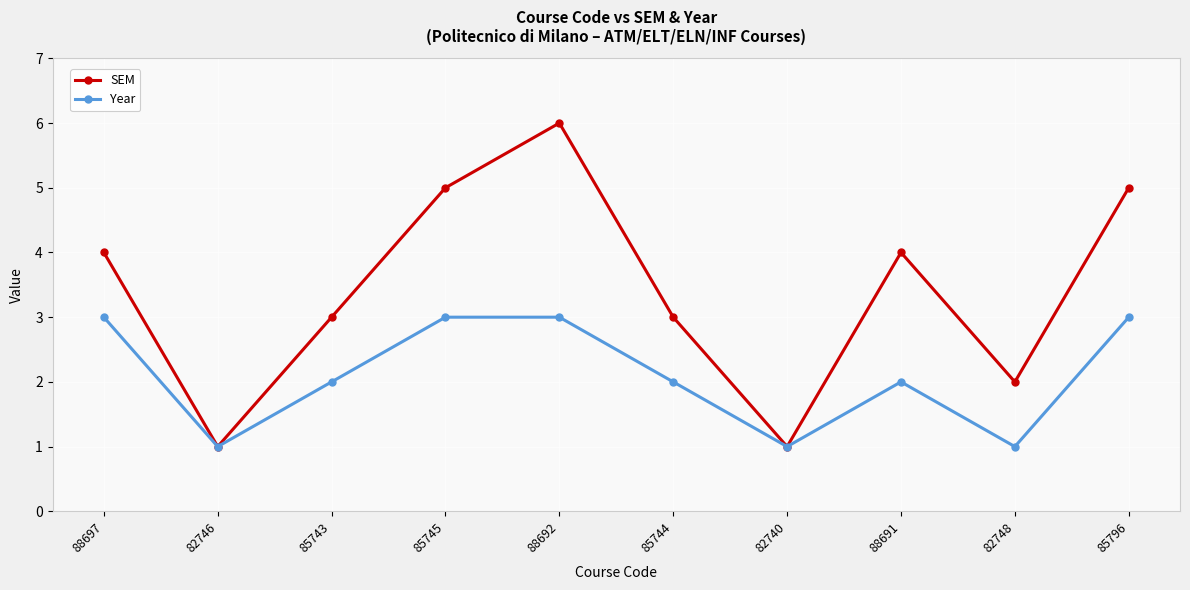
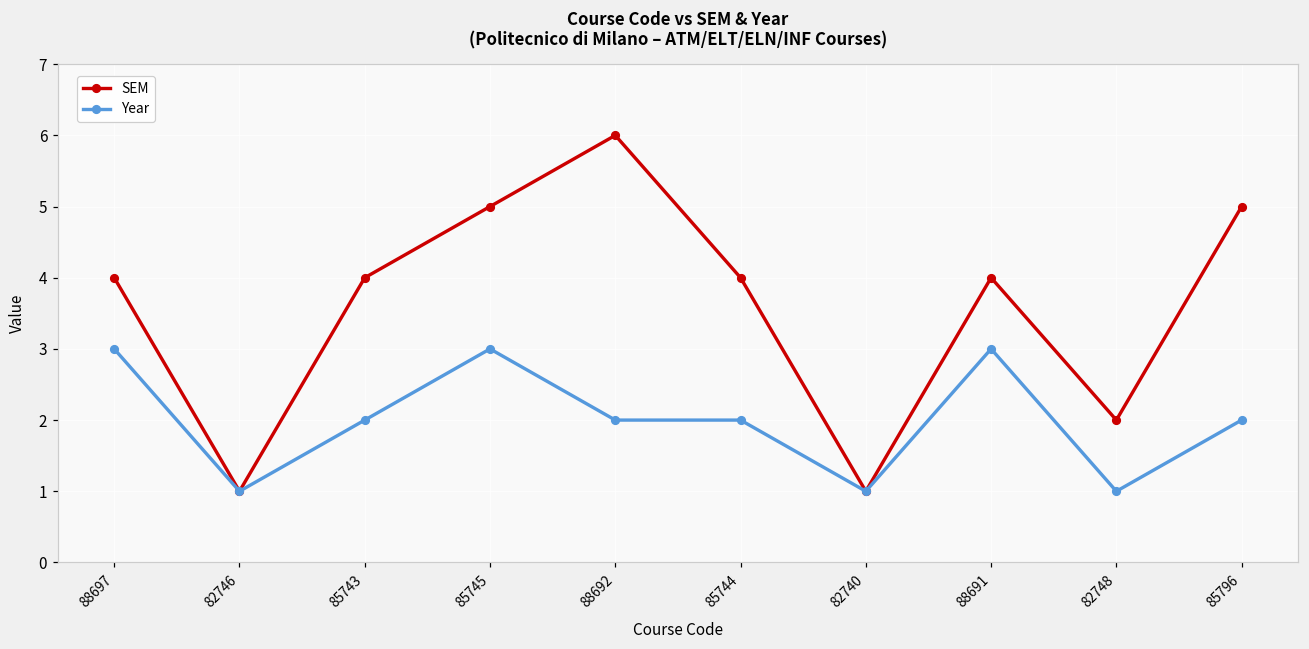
  {
    "SEM": {
      "88697": 4,
-     "85743": 3,
+     "85743": 4,
      "85745": 5,
      "88692": 6,
-     "85744": 3,
+     "85744": 4,
      "88691": 4,
      "82748": 2,
      "85796": 5
    },
    "Year": {
      "88697": 3,
      "85743": 2,
      "85745": 3,
-     "88692": 3,
+     "88692": 2,
      "85744": 2,
-     "88691": 2,
+     "88691": 3,
      "82748": 1,
-     "85796": 3
+     "85796": 2
    }
  }
